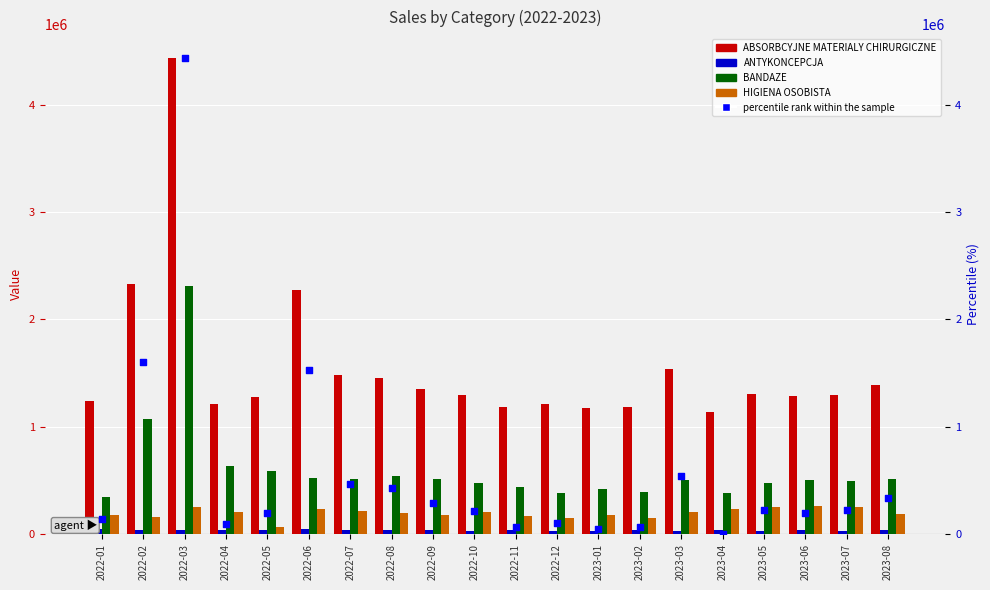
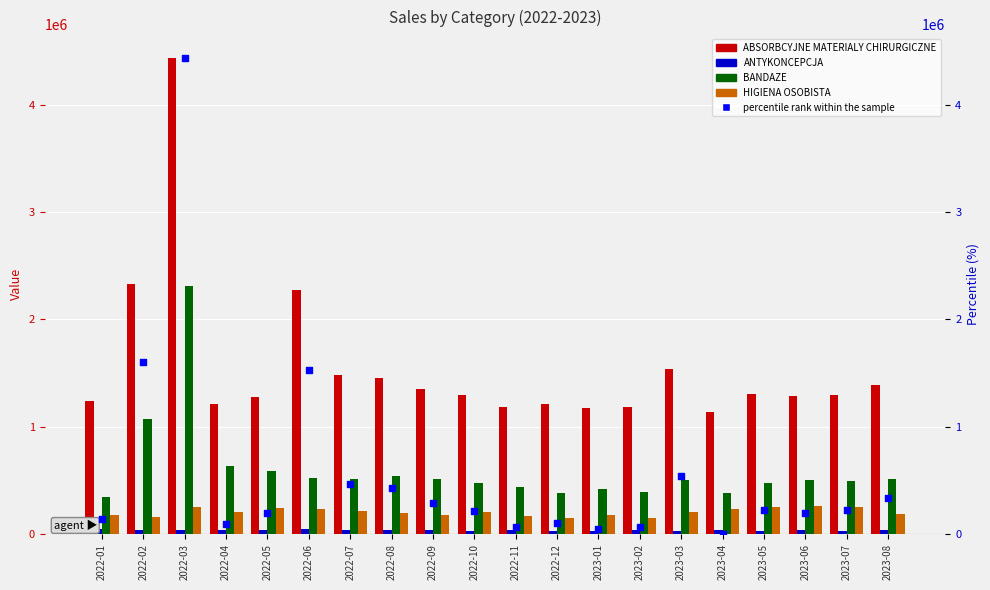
  {
    "ABSORBCYJNE MATERIALY CHIRURGICZNE": {
      "2022-01": 1240000,
      "2022-02": 2330000,
      "2022-03": 4430000,
      "2022-04": 1210000,
      "2022-05": 1280000,
      "2022-06": 2270000,
      "2022-07": 1480000,
      "2022-08": 1460000,
      "2022-09": 1350000,
      "2022-10": 1300000,
      "2022-11": 1190000,
      "2022-12": 1220000,
      "2023-01": 1170000,
      "2023-02": 1190000,
      "2023-03": 1540000,
      "2023-04": 1140000,
      "2023-05": 1300000,
      "2023-06": 1280000,
      "2023-07": 1300000,
      "2023-08": 1390000
    },
    "BANDAZE": {
      "2022-01": 350000,
      "2022-02": 1070000,
      "2022-03": 2320000,
      "2022-04": 640000,
      "2022-05": 580000,
      "2022-06": 530000,
      "2022-07": 510000,
      "2022-08": 540000,
      "2022-09": 510000,
      "2022-10": 480000,
      "2022-11": 440000,
      "2022-12": 390000,
      "2023-01": 420000,
      "2023-02": 390000,
      "2023-03": 510000,
      "2023-04": 380000,
      "2023-05": 480000,
      "2023-06": 510000,
      "2023-07": 490000,
      "2023-08": 510000
    },
    "HIGIENA OSOBISTA": {
      "2022-01": 180000,
      "2022-02": 160000,
      "2022-03": 250000,
      "2022-04": 210000,
-     "2022-05": 60000,
+     "2022-05": 240000,
      "2022-06": 240000,
      "2022-07": 220000,
      "2022-08": 200000,
      "2022-09": 180000,
      "2022-10": 210000,
      "2022-11": 170000,
      "2022-12": 150000,
      "2023-01": 180000,
      "2023-02": 150000,
      "2023-03": 210000,
      "2023-04": 240000,
      "2023-05": 250000,
      "2023-06": 270000,
      "2023-07": 250000,
      "2023-08": 190000
    }
  }
